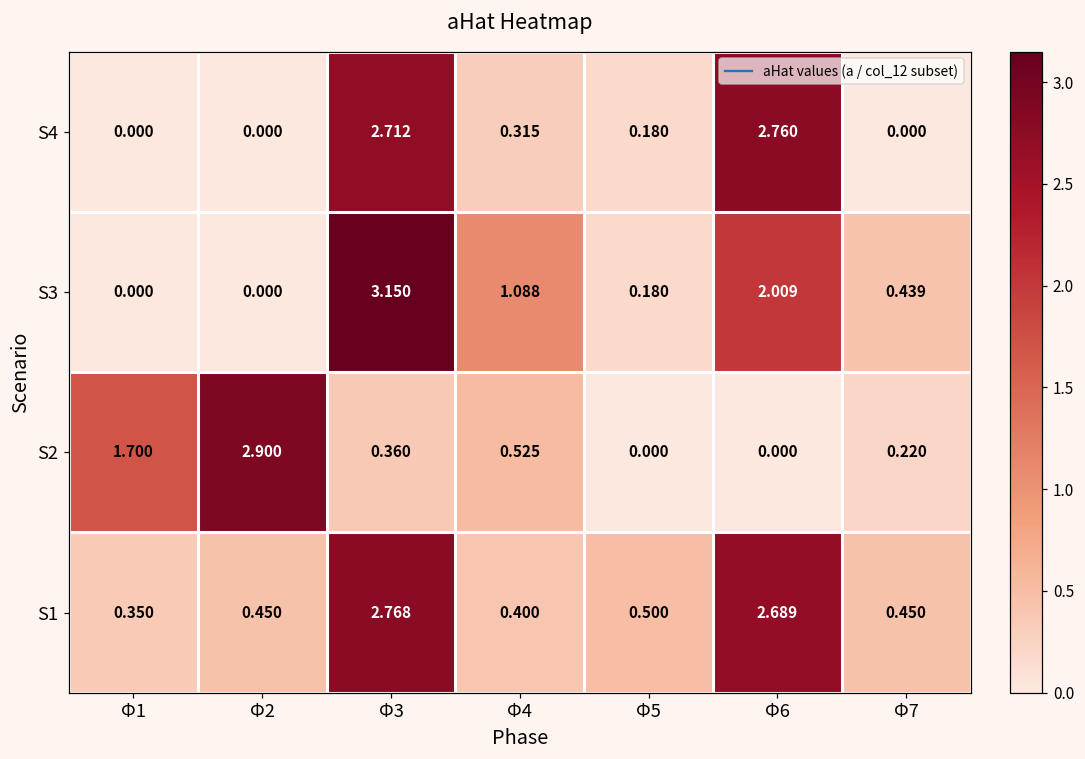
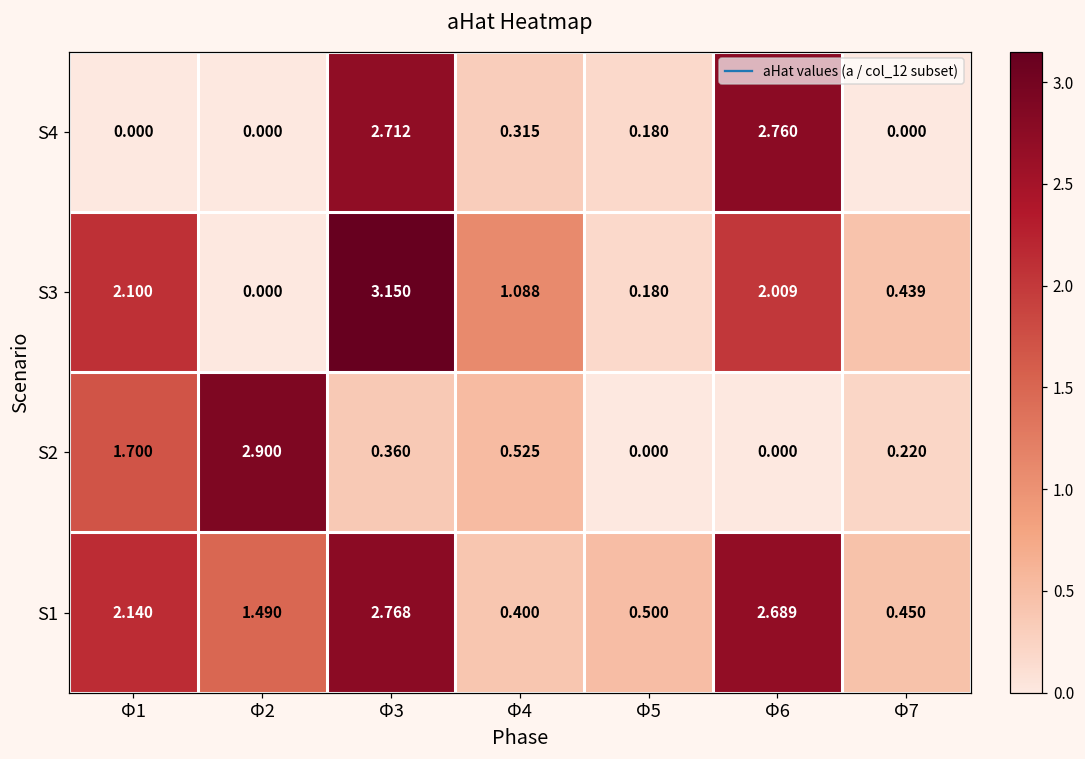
  {
    "S4": {
      "Φ1": 0.000,
      "Φ2": 0.000,
      "Φ3": 2.712,
      "Φ4": 0.315,
      "Φ5": 0.180,
      "Φ6": 2.760,
      "Φ7": 0.000
    },
    "S3": {
-     "Φ1": 0.000,
+     "Φ1": 2.100,
      "Φ2": 0.000,
      "Φ3": 3.150,
      "Φ4": 1.088,
      "Φ5": 0.180,
      "Φ6": 2.009,
      "Φ7": 0.439
    },
    "S2": {
      "Φ1": 1.700,
      "Φ2": 2.900,
      "Φ3": 0.360,
      "Φ4": 0.525,
      "Φ5": 0.000,
      "Φ6": 0.000,
      "Φ7": 0.220
    },
    "S1": {
-     "Φ1": 0.350,
-     "Φ2": 0.450,
+     "Φ1": 2.140,
+     "Φ2": 1.490,
      "Φ3": 2.768,
      "Φ4": 0.400,
      "Φ5": 0.500,
      "Φ6": 2.689,
      "Φ7": 0.450
    }
  }
